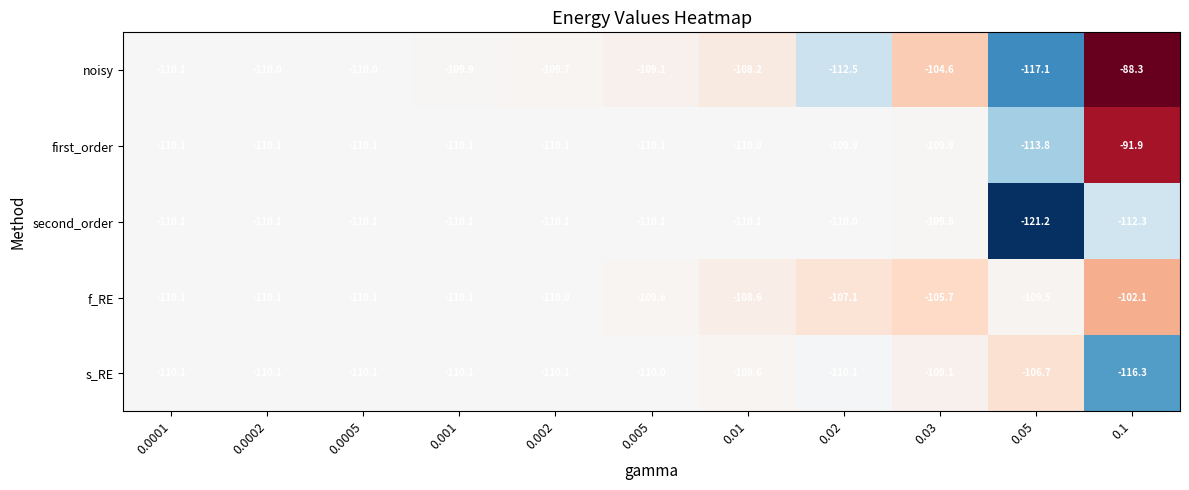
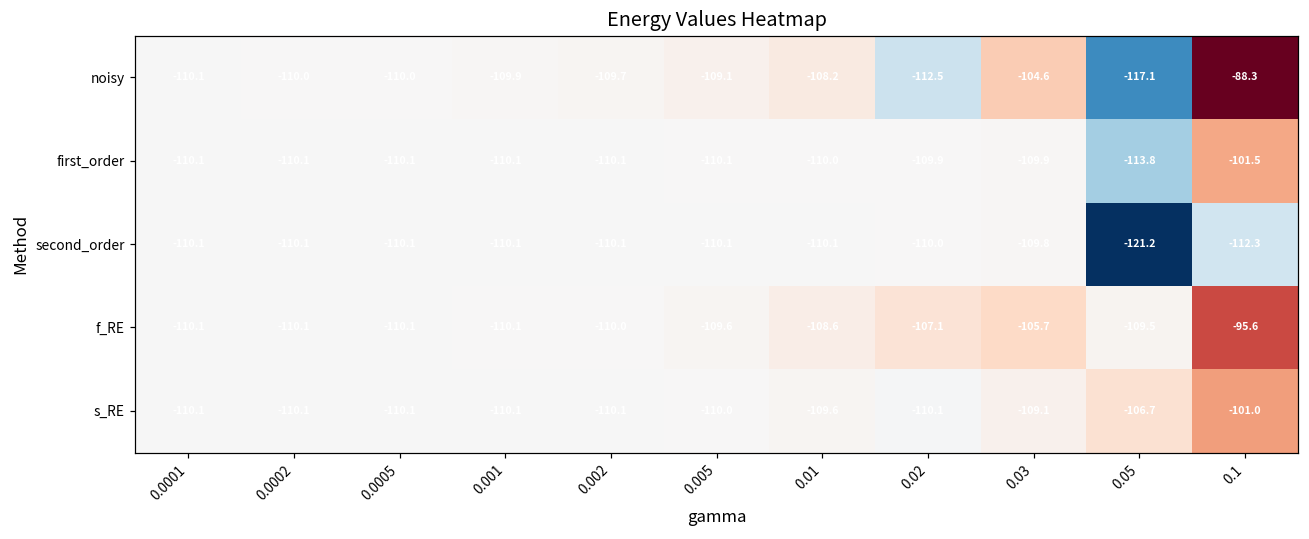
  {
    "noisy": {
      "0.02": -112.5,
      "0.03": -104.6,
      "0.05": -117.1,
      "0.1": -88.3
    },
    "first_order": {
      "0.05": -113.8,
-     "0.1": -91.9
+     "0.1": -101.5
    },
    "second_order": {
      "0.05": -121.2
    },
    "f_RE": {
      "0.03": -105.7,
-     "0.1": -102.1
+     "0.1": -95.6
    },
    "s_RE": {
-     "0.1": -116.3
+     "0.1": -101.0
    }
  }
